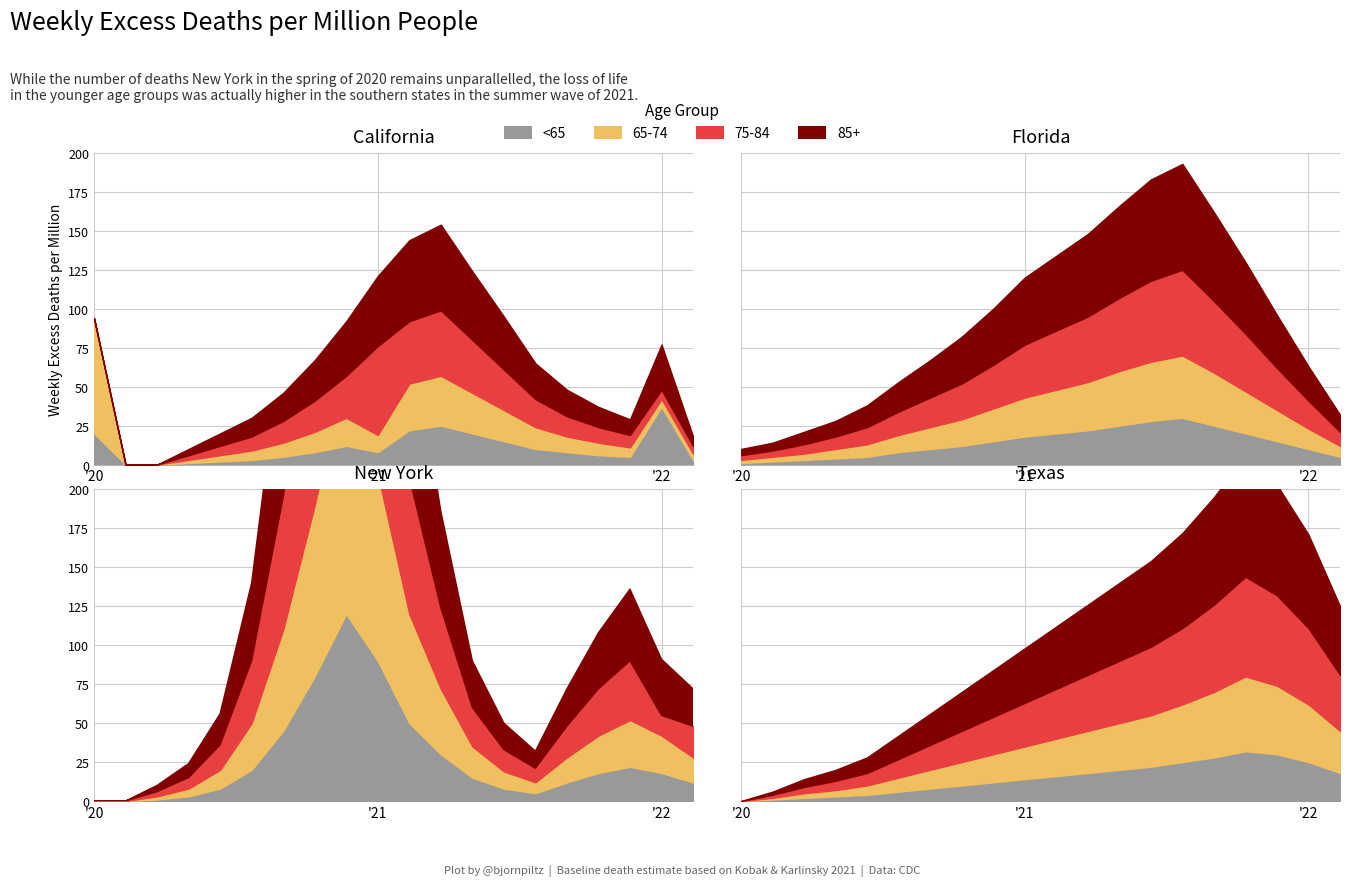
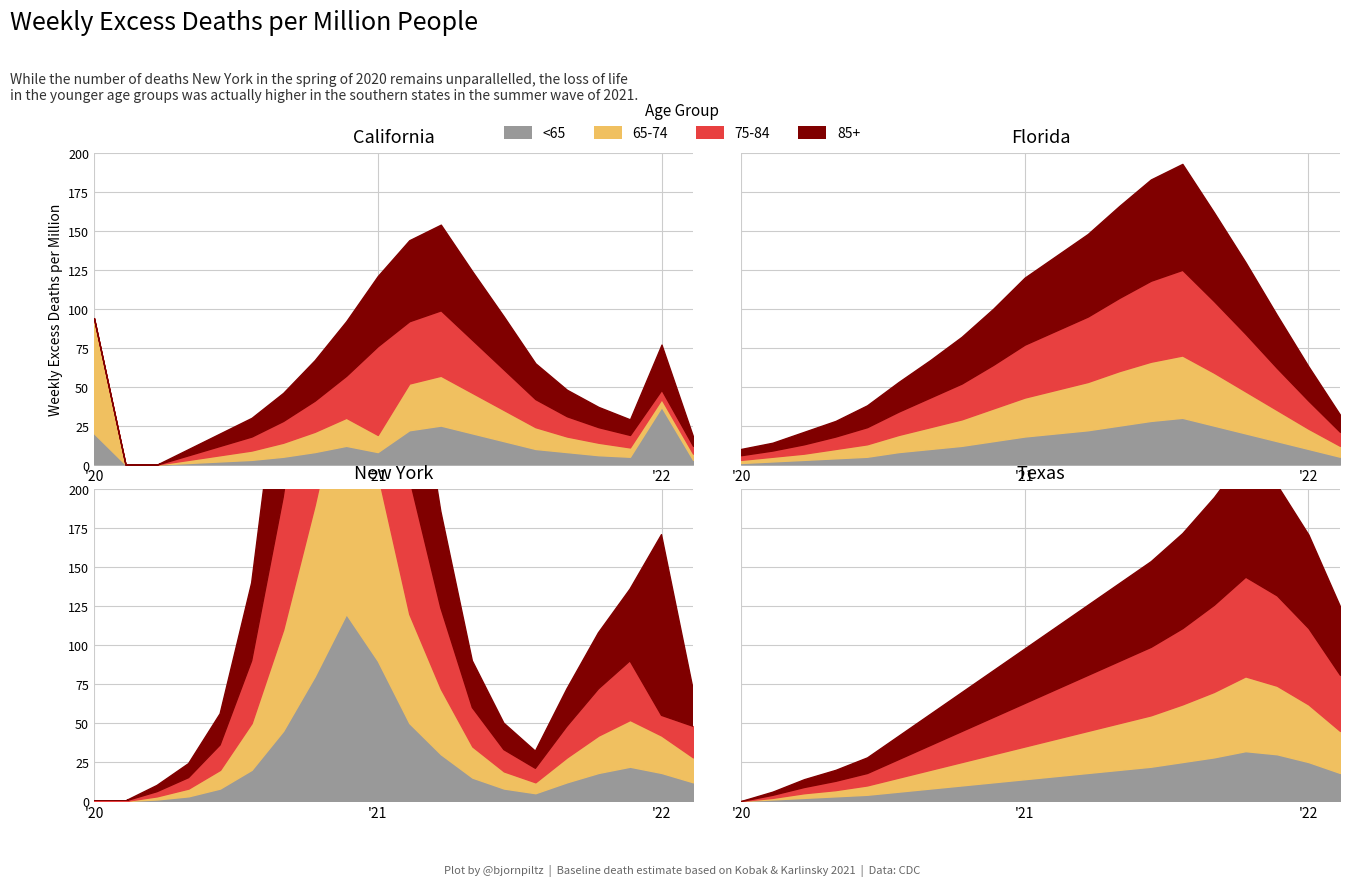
  {
    "California": {
      "85+": {
        "'21": 45,
        "'22": 29
      }
    },
    "New York": {
      "85+": {
-       "'22": 36
+       "'22": 116
      }
    }
  }
